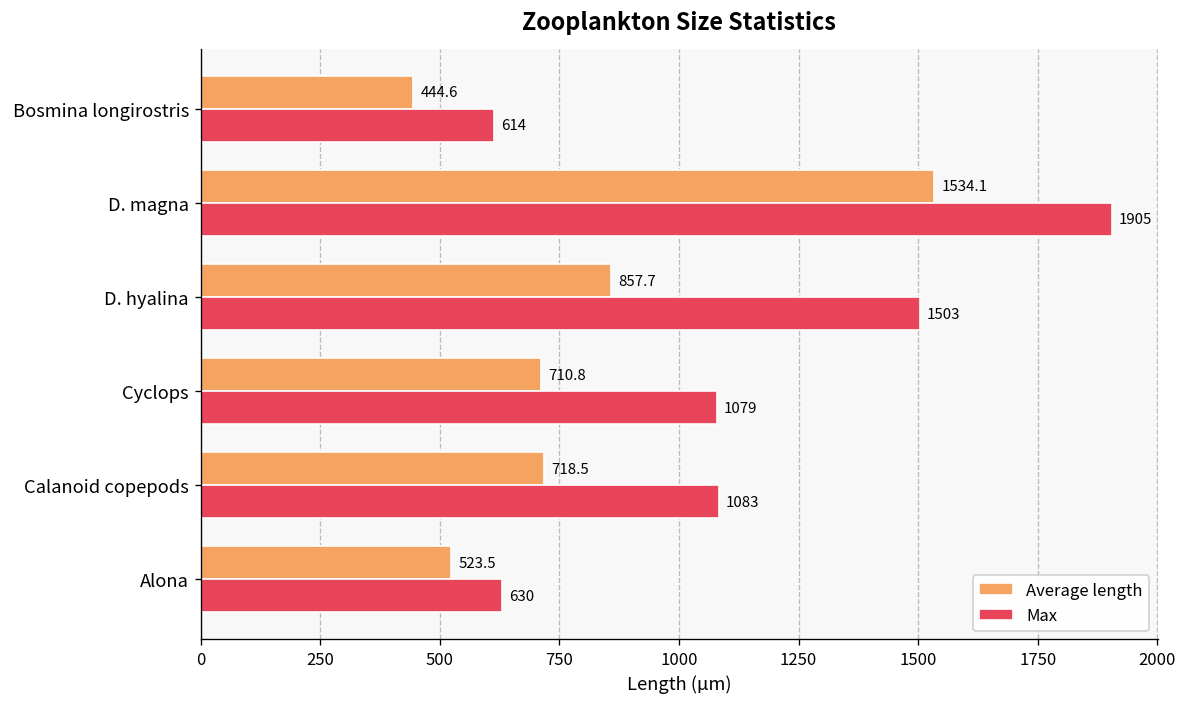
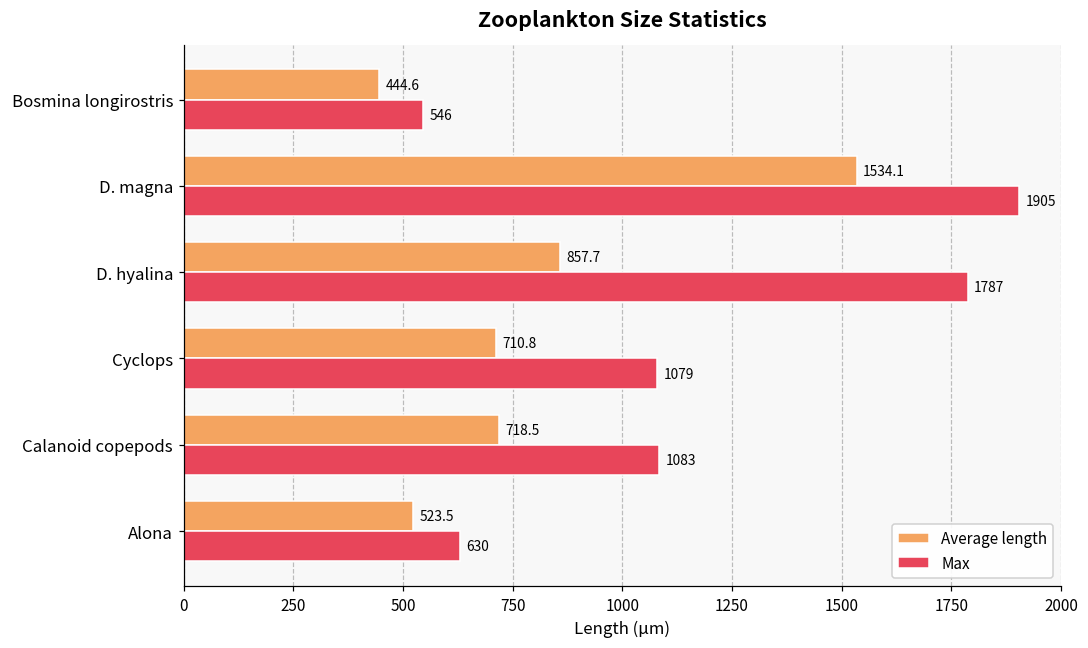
  {
    "Average length": {
      "Bosmina longirostris": 444.6,
      "D. magna": 1534.1,
      "D. hyalina": 857.7,
      "Cyclops": 710.8,
      "Calanoid copepods": 718.5,
      "Alona": 523.5
    },
    "Max": {
-     "Bosmina longirostris": 614,
+     "Bosmina longirostris": 546,
      "D. magna": 1905,
-     "D. hyalina": 1503,
+     "D. hyalina": 1787,
      "Cyclops": 1079,
      "Calanoid copepods": 1083,
      "Alona": 630
    }
  }
